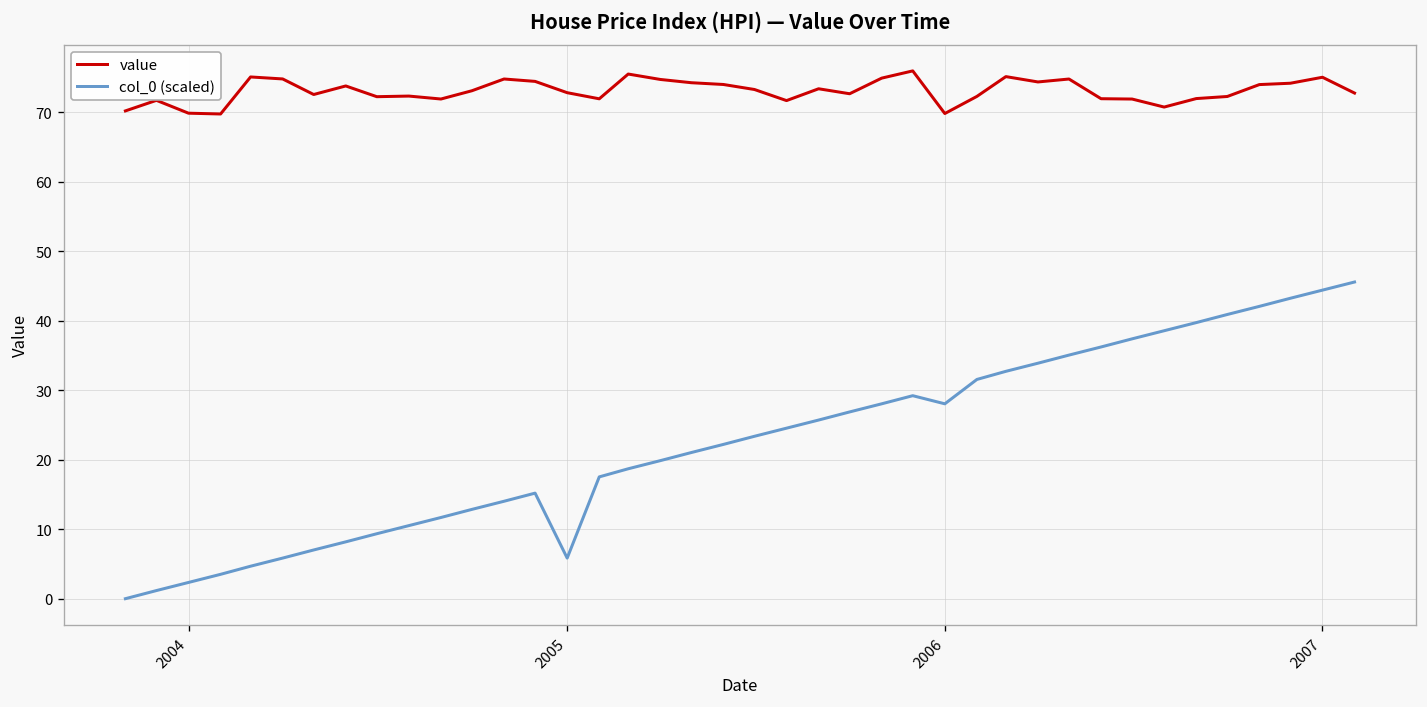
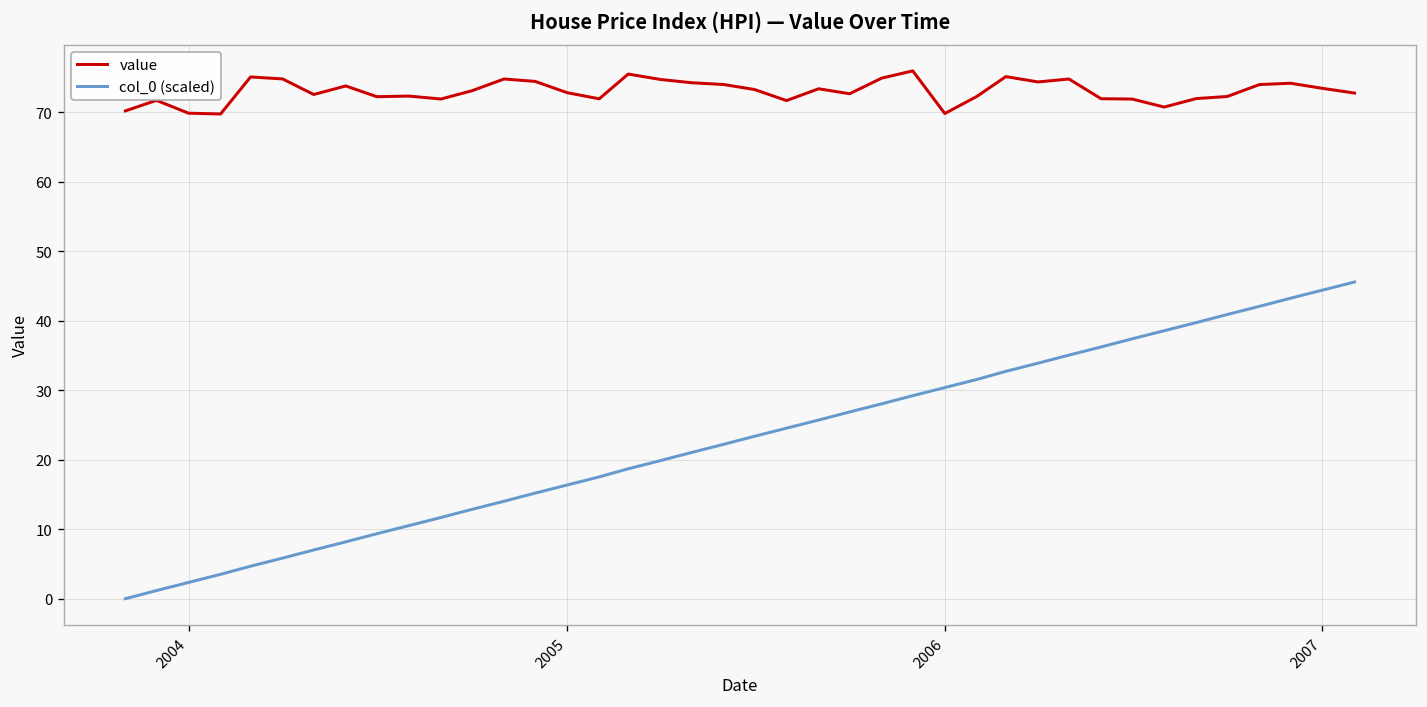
  {
    "value": {
      "2004": 70,
      "2005": 73,
      "2006": 70,
-     "2007": 75
+     "2007": 73
    },
    "col_0 (scaled)": {
      "2004": 2,
-     "2005": 6,
-     "2006": 28,
+     "2005": 16,
+     "2006": 30,
      "2007": 44
    }
  }
